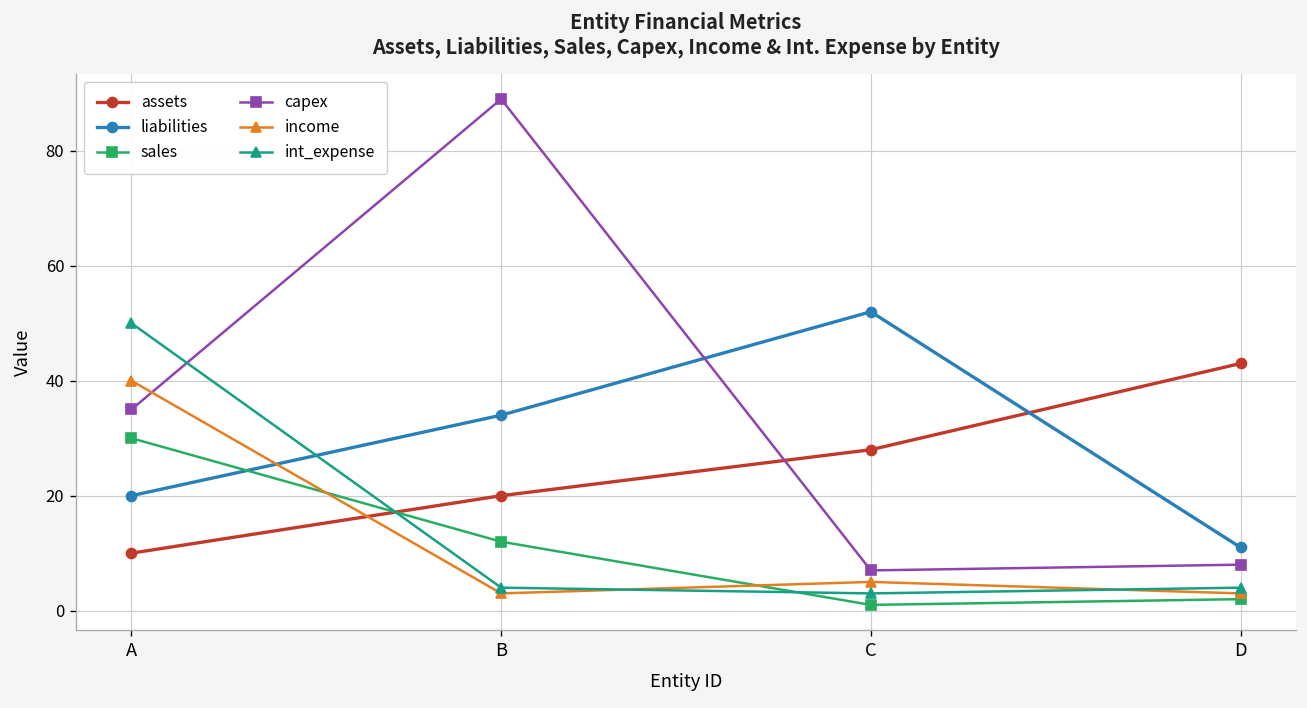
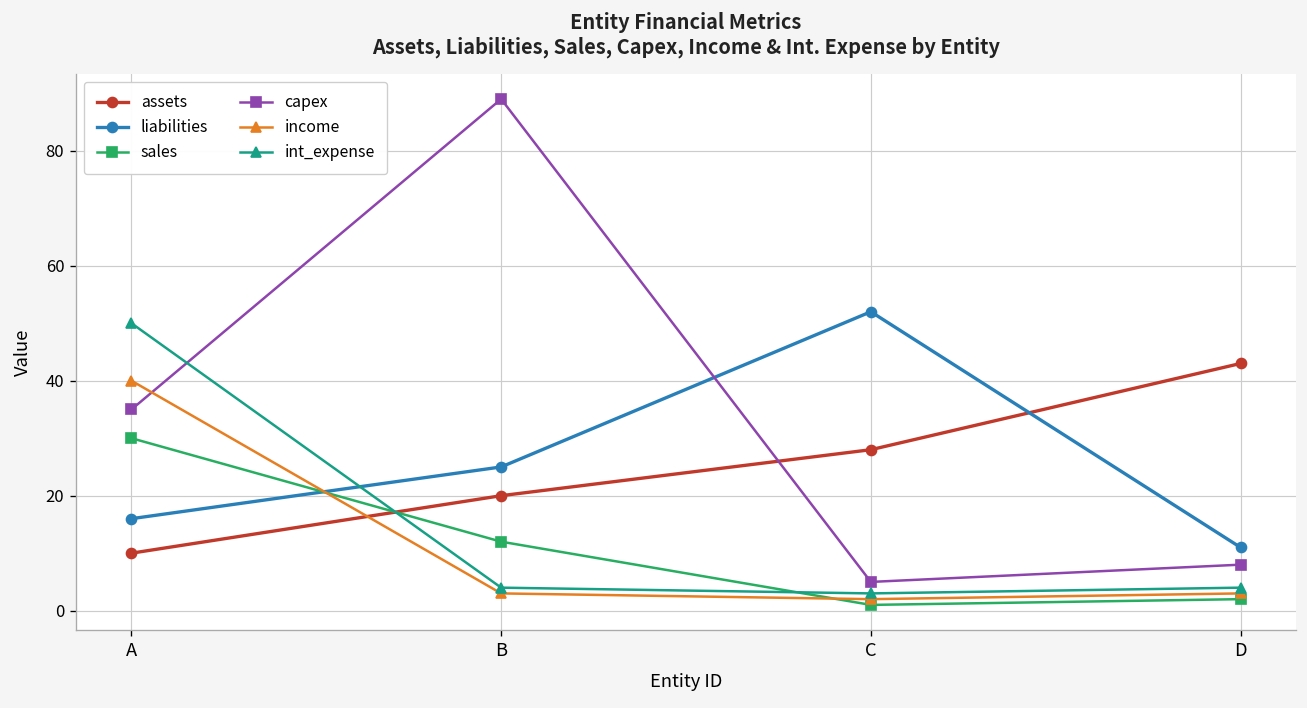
  {
    "assets": {
      "A": 10,
      "B": 20,
      "C": 28,
      "D": 43
    },
    "liabilities": {
-     "A": 20,
-     "B": 34,
+     "A": 16,
+     "B": 25,
      "C": 52,
      "D": 11
    },
    "capex": {
      "A": 35,
      "B": 89,
-     "C": 7,
+     "C": 5,
      "D": 8
    },
    "income": {
      "A": 40,
      "B": 3,
-     "C": 5,
+     "C": 2,
      "D": 3
    }
  }
